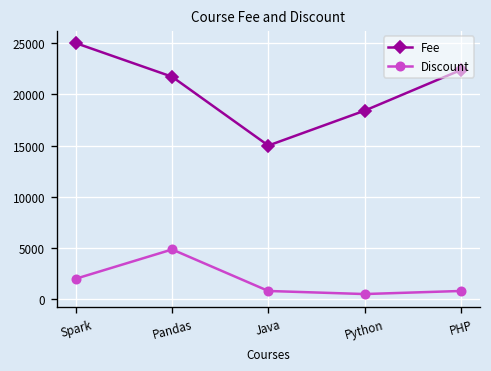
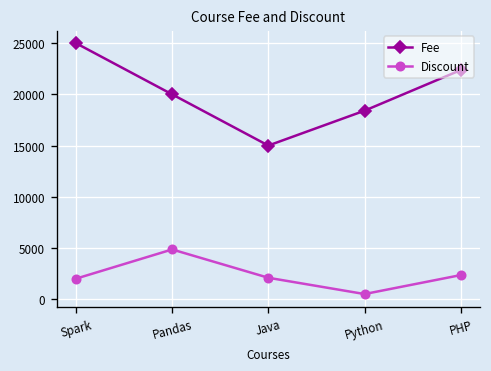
  {
    "Fee": {
      "Spark": 25000,
-     "Pandas": 22000,
+     "Pandas": 20000,
      "Java": 15000,
      "Python": 18000
    },
    "Discount": {
      "Spark": 2000,
      "Pandas": 5000,
-     "Java": 1000,
+     "Java": 2000,
      "Python": 1000,
-     "PHP": 1000
+     "PHP": 2000
    }
  }
